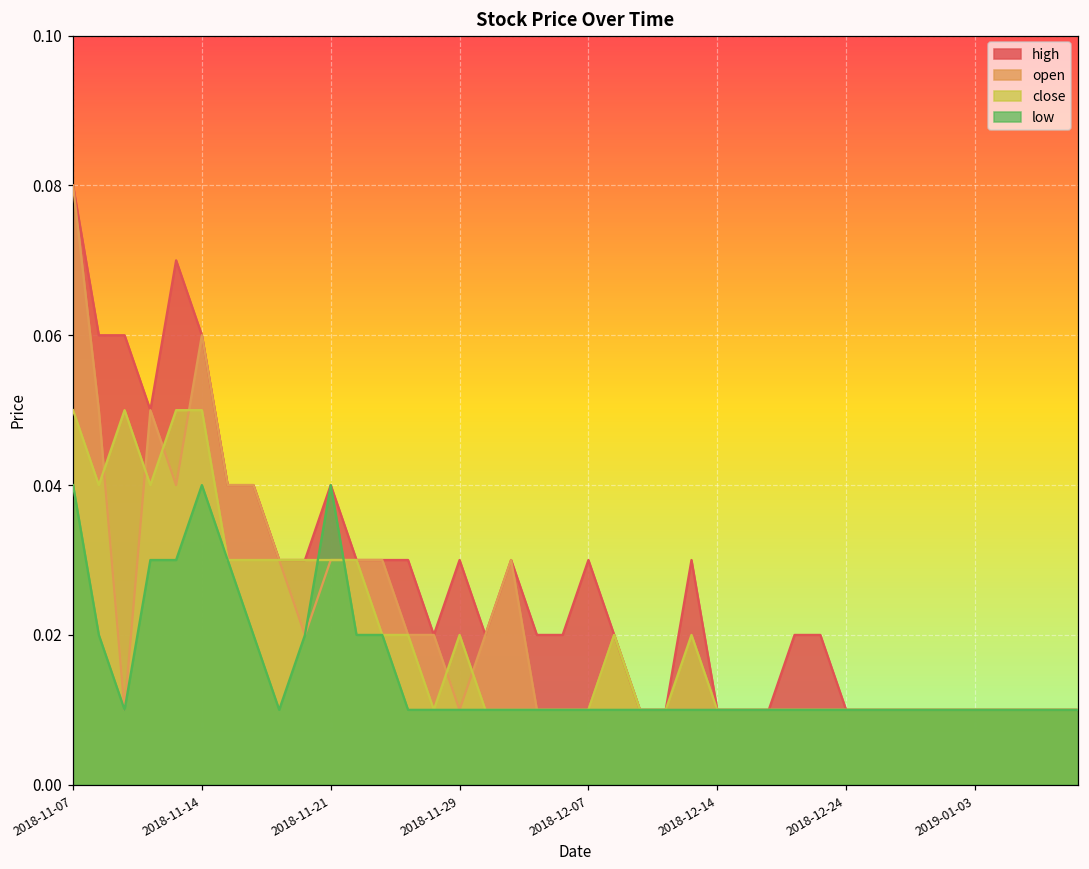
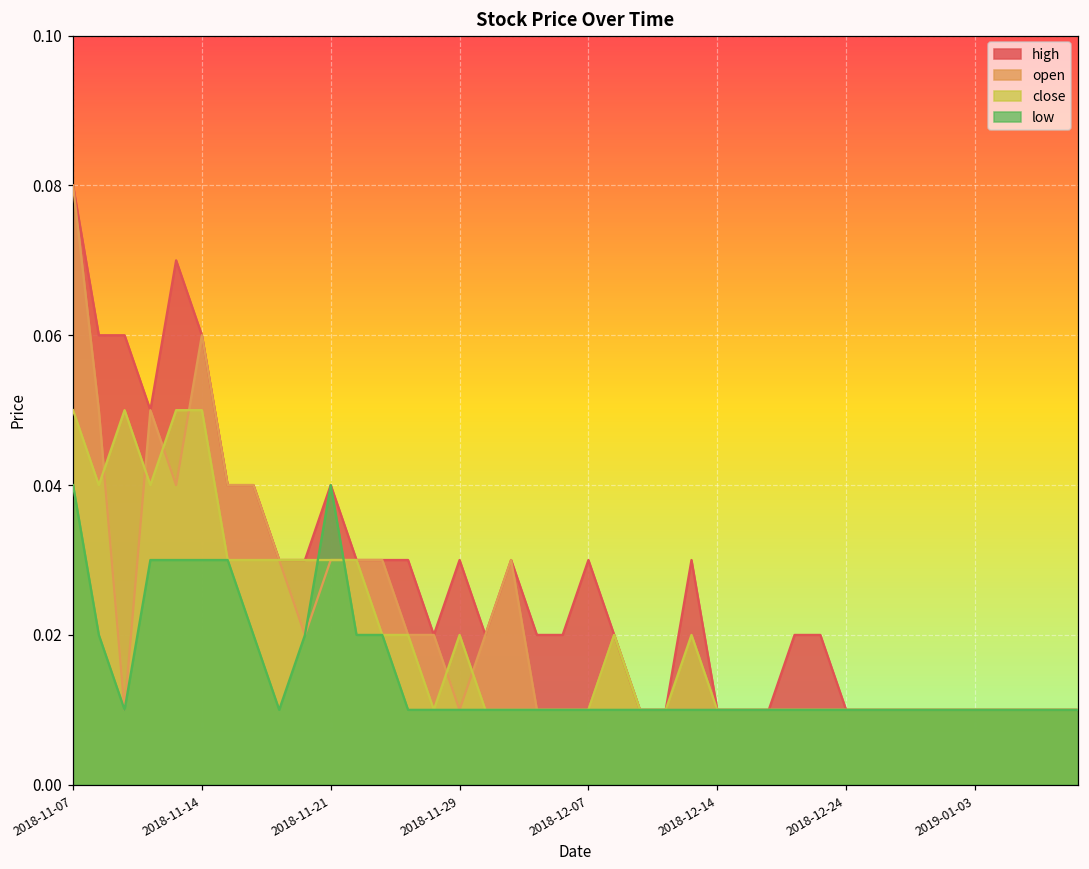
  {
    "high": {
      "2018-11-29": 0.03,
      "2018-12-07": 0.03
    },
    "low": {
      "2018-11-07": 0.04,
-     "2018-11-14": 0.04
+     "2018-11-14": 0.03
    }
  }
